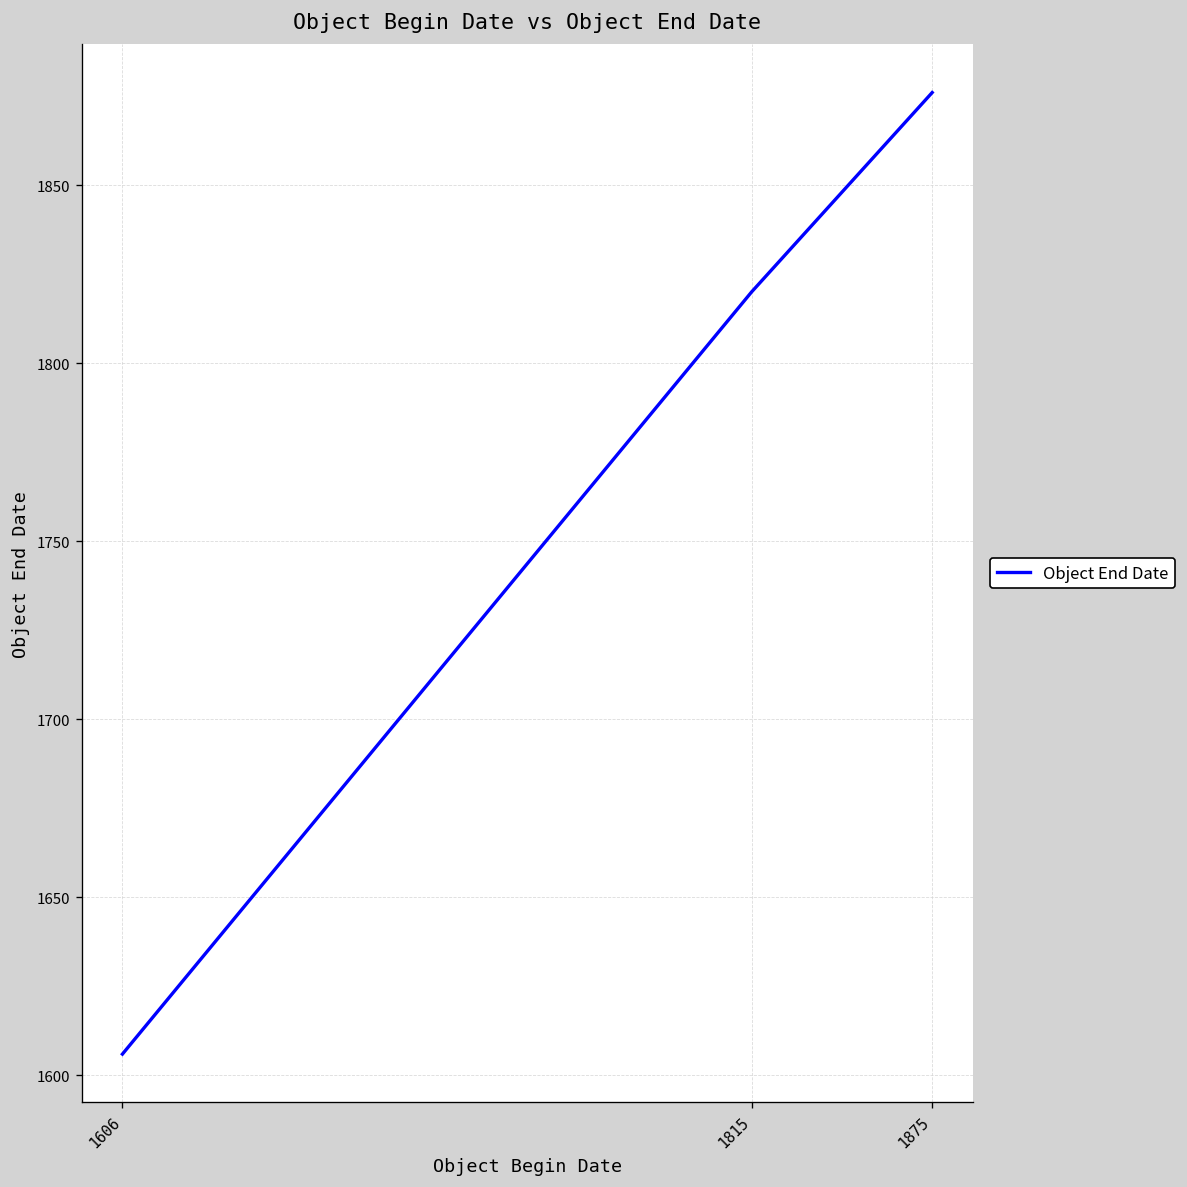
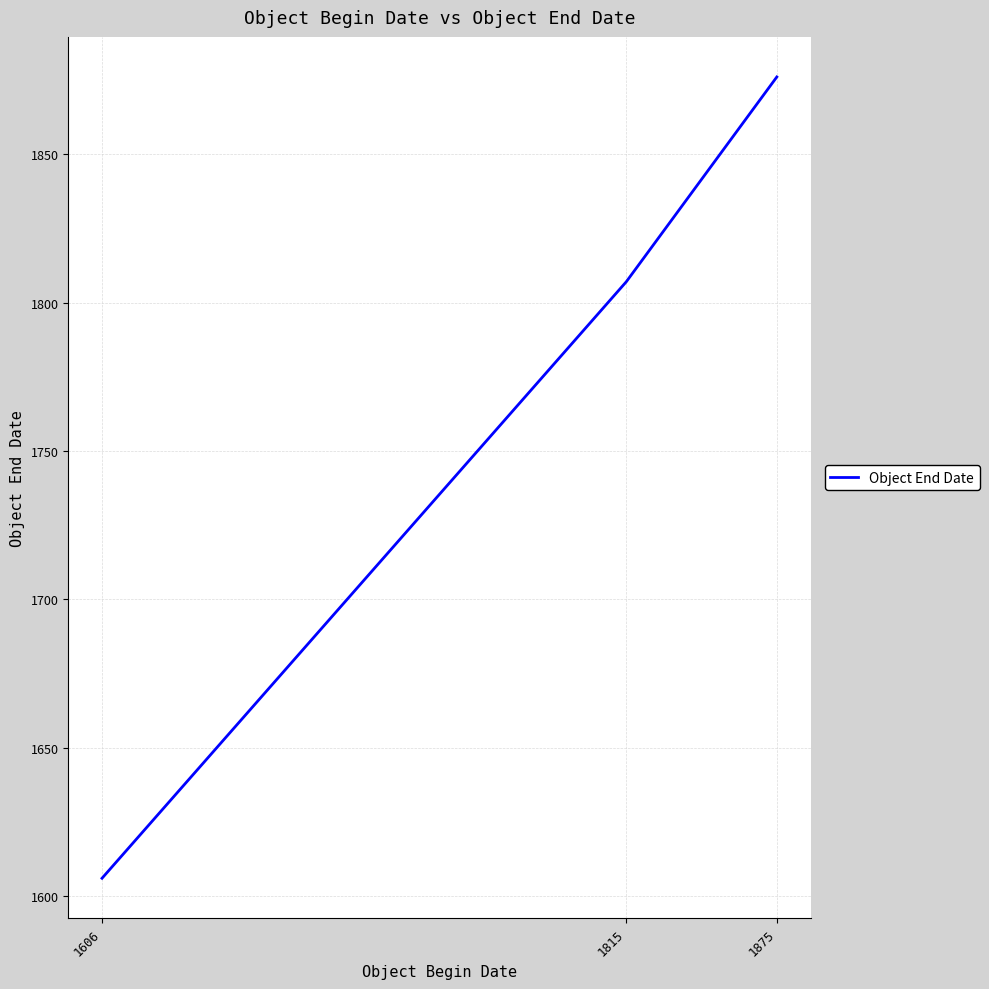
  {
    "1606": 1606,
-   "1815": 1820,
+   "1815": 1807,
    "1875": 1876
  }
